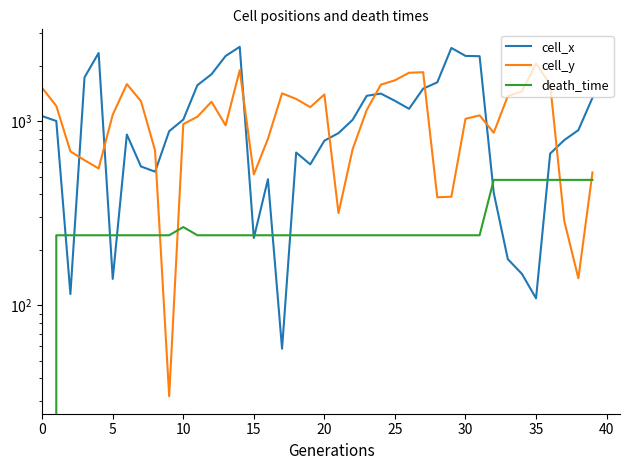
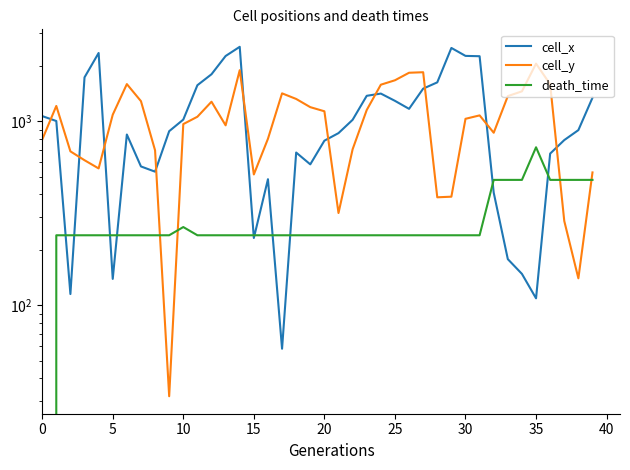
  {
    "cell_x": {
      "0": 1100,
      "5": 140,
      "10": 1000,
      "15": 230,
      "20": 780,
      "25": 1300,
      "30": 2300,
      "35": 110
    },
    "cell_y": {
-     "0": 1500,
+     "0": 790,
      "5": 1100,
      "10": 1000,
      "15": 510,
-     "20": 1400,
+     "20": 1100,
      "25": 1700,
      "30": 1000
    },
    "death_time": {
      "5": 240,
      "10": 270,
      "15": 240,
      "20": 240,
      "25": 240,
      "30": 240,
-     "35": 480
+     "35": 720
    }
  }
